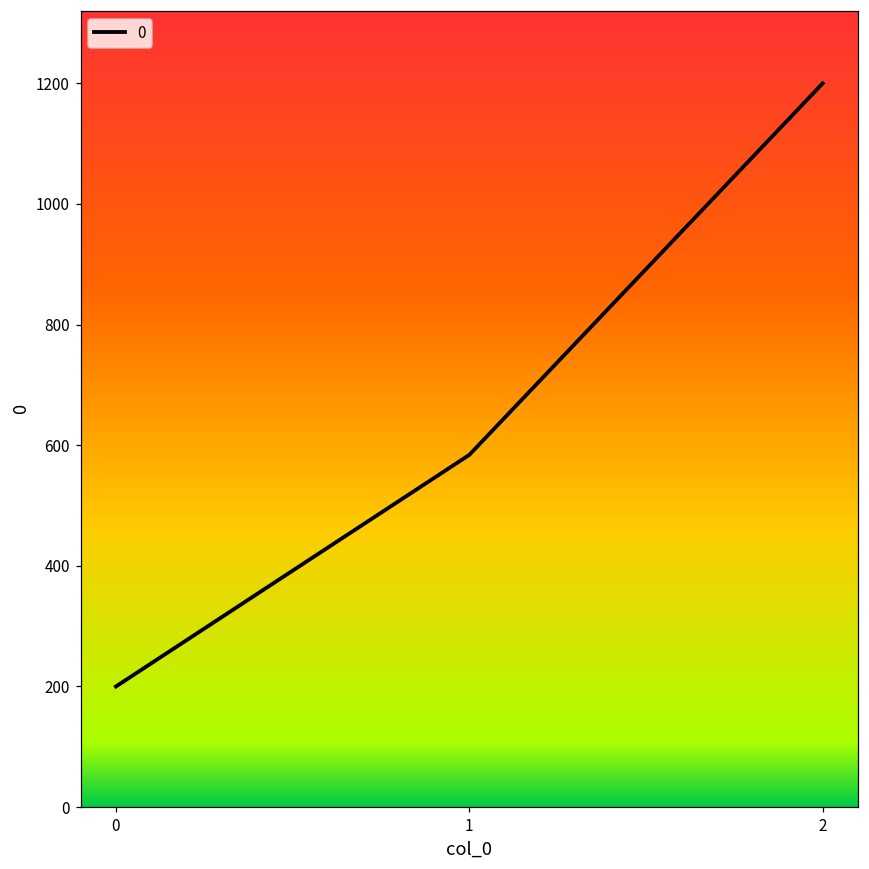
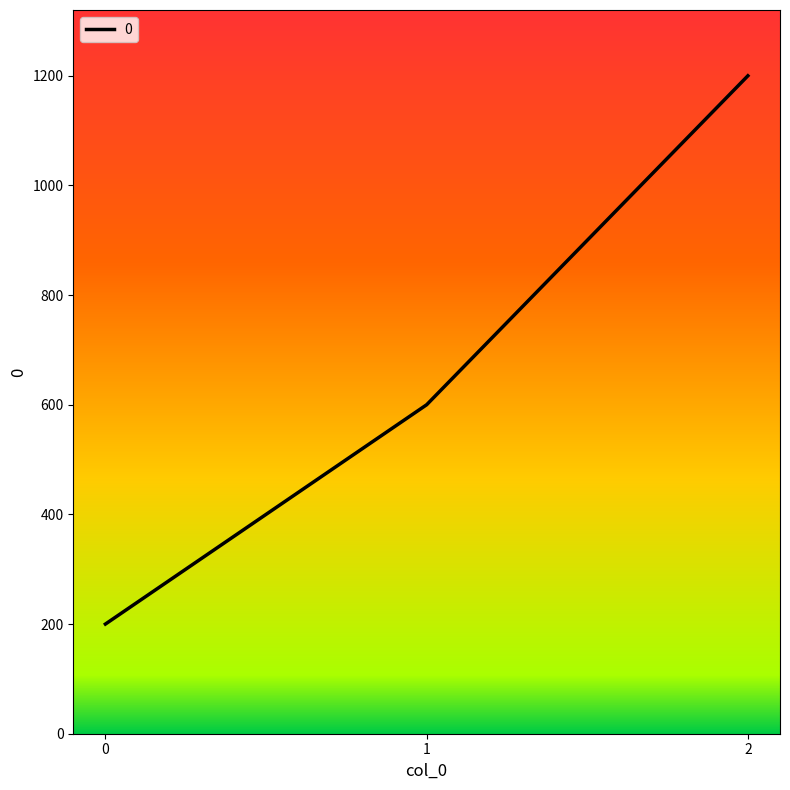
  {
    "0": 200,
-   "1": 580,
+   "1": 600,
    "2": 1200
  }
